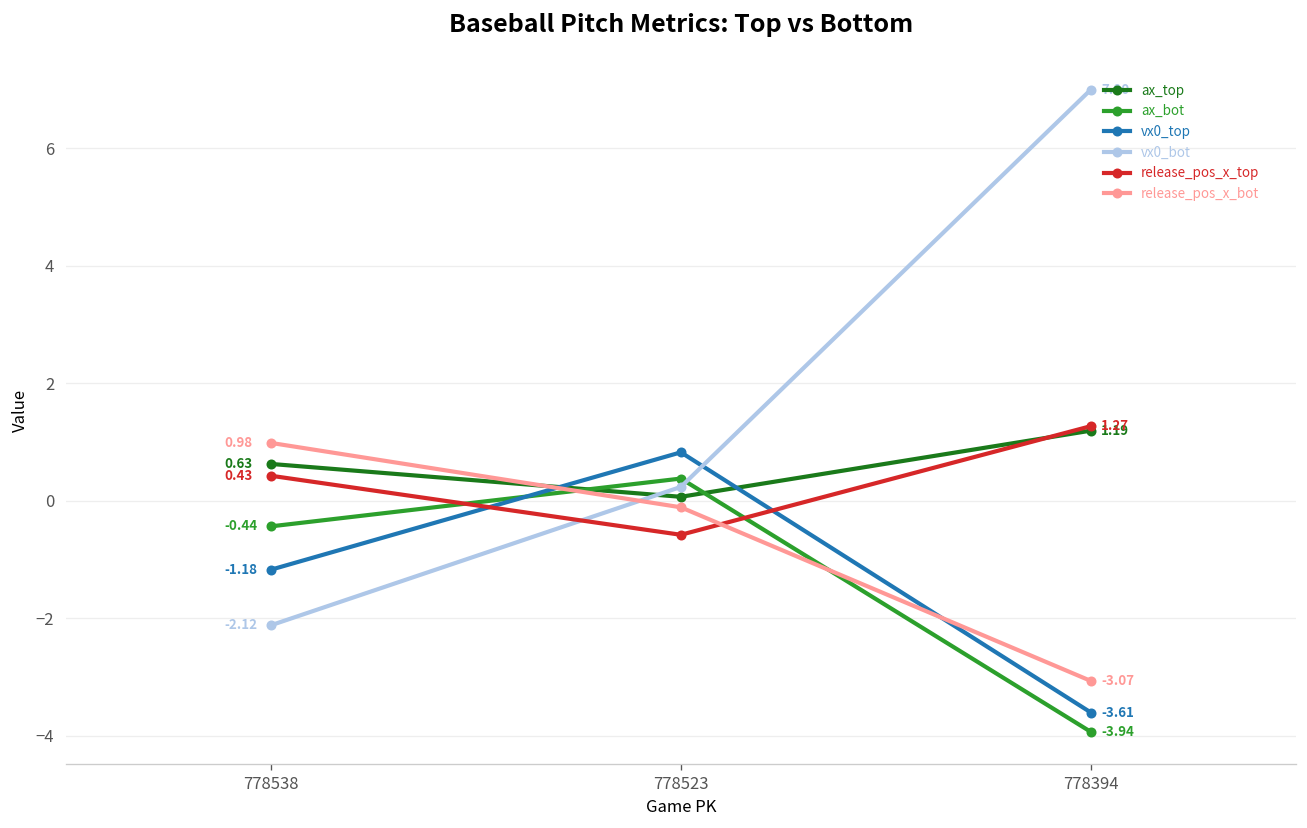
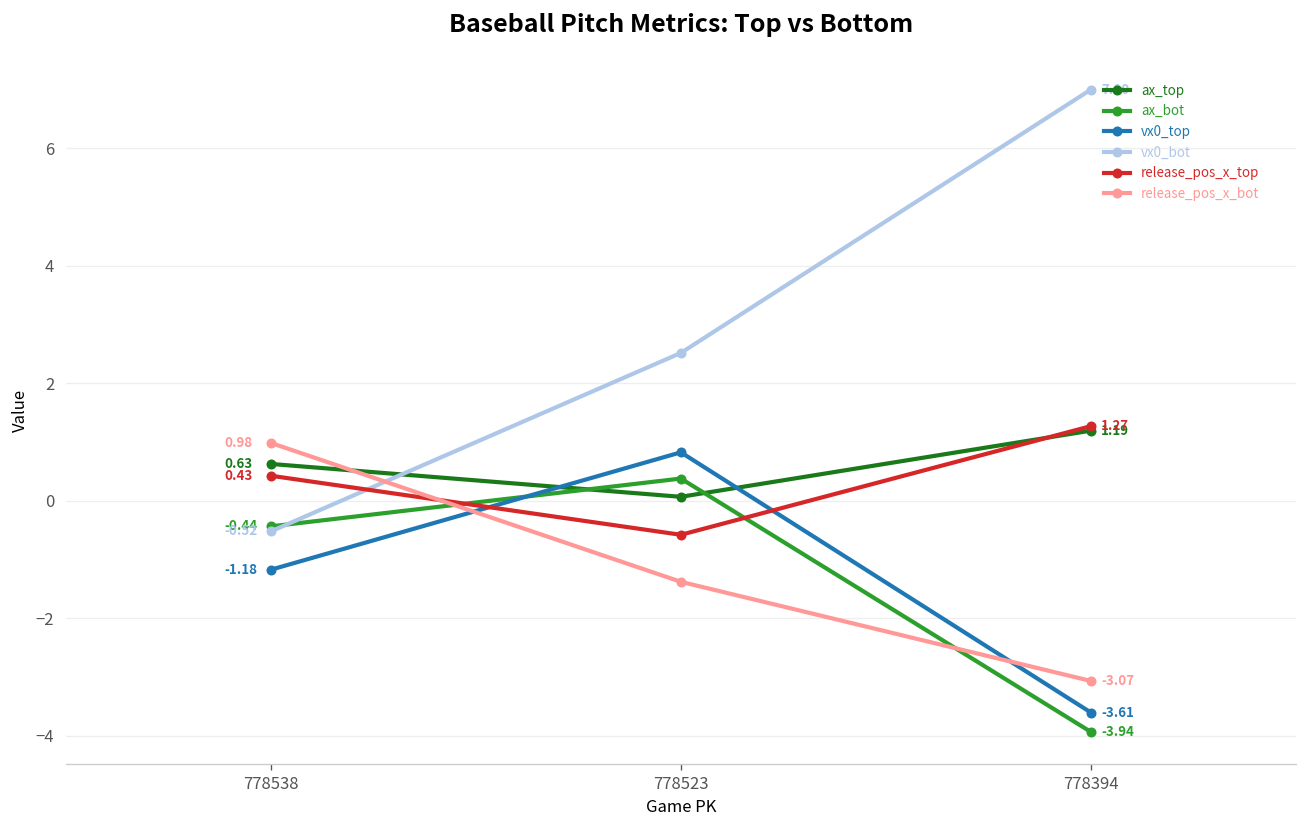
  {
    "vx0_top": {
      "778538": -1.18,
      "778394": -3.61
    },
    "vx0_bot": {
-     "778538": -2.12,
-     "778523": 0.2,
+     "778538": -0.52,
+     "778523": 2.5,
      "778394": 7.00
    },
    "release_pos_x_top": {
      "778523": -0.6
    },
    "release_pos_x_bot": {
-     "778523": -0.1
+     "778523": -1.4
    }
  }
